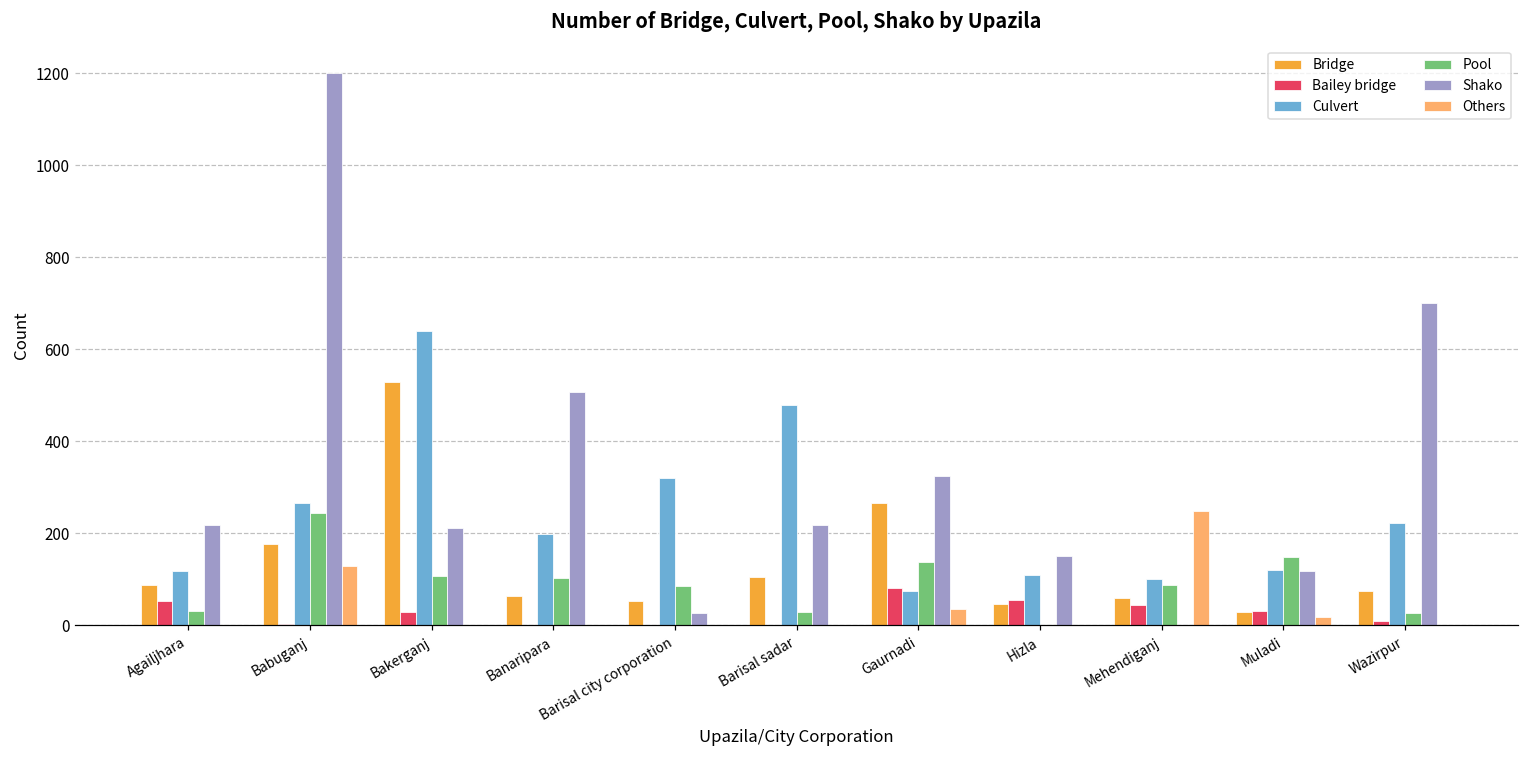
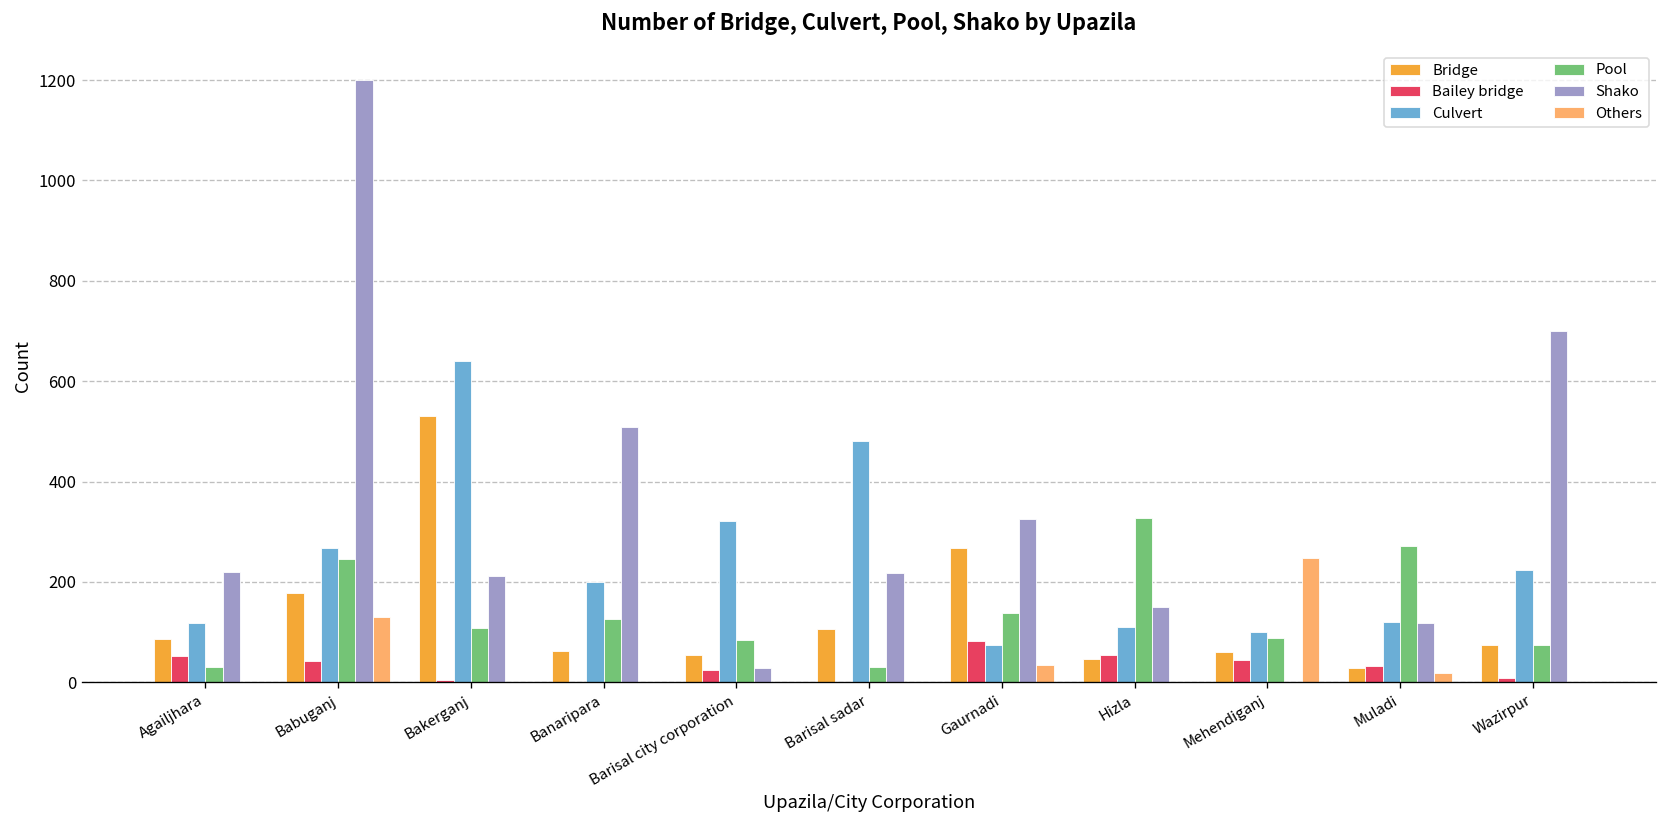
  {
    "Bailey bridge": {
      "Agailjhara": 50,
-     "Babuganj": 0,
-     "Bakerganj": 30,
-     "Barisal city corporation": 0,
+     "Babuganj": 40,
+     "Bakerganj": 10,
+     "Barisal city corporation": 30,
      "Gaurnadi": 80,
      "Hizla": 60,
      "Mehendiganj": 50,
      "Muladi": 30,
      "Wazirpur": 10
    },
    "Pool": {
      "Agailjhara": 30,
      "Babuganj": 250,
      "Bakerganj": 110,
-     "Banaripara": 100,
+     "Banaripara": 130,
      "Barisal city corporation": 90,
      "Barisal sadar": 30,
      "Gaurnadi": 140,
-     "Hizla": 0,
+     "Hizla": 330,
      "Mehendiganj": 90,
-     "Muladi": 150,
-     "Wazirpur": 30
+     "Muladi": 270,
+     "Wazirpur": 80
    }
  }
